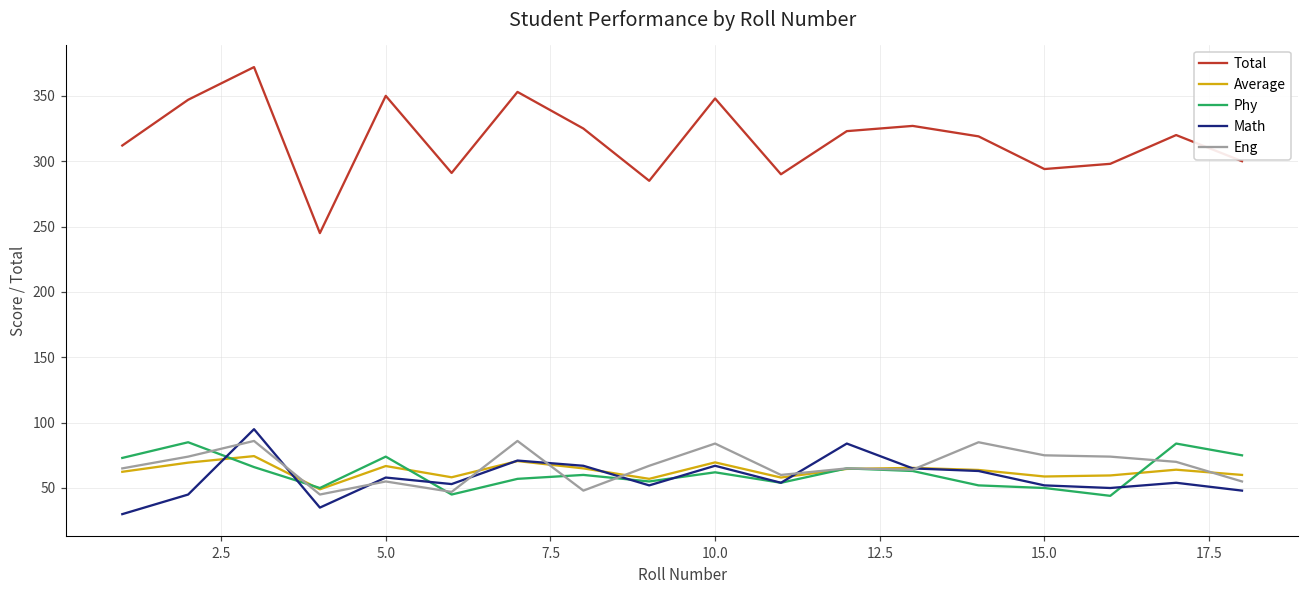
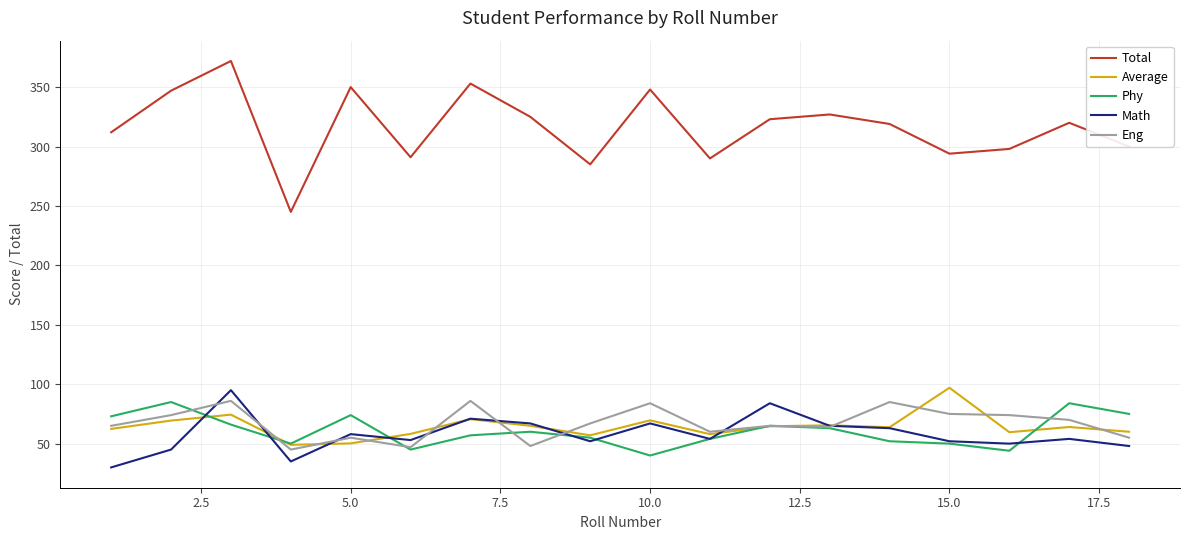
  {
    "Total": {
      "5.0": 350,
      "10.0": 348,
      "15.0": 294
    },
    "Average": {
-     "5.0": 67,
+     "5.0": 50,
      "10.0": 70,
-     "15.0": 59
+     "15.0": 97
    },
    "Phy": {
      "5.0": 74,
-     "10.0": 62
+     "10.0": 40
    },
    "Math": {
      "5.0": 58,
      "10.0": 67
    },
    "Eng": {
      "5.0": 55,
      "10.0": 84,
      "15.0": 75
    }
  }
